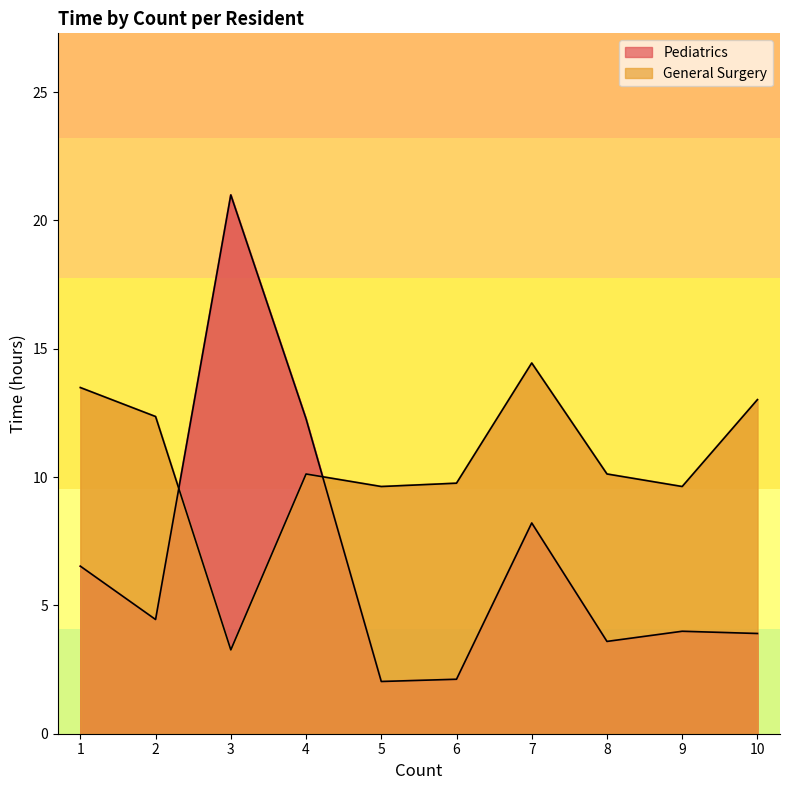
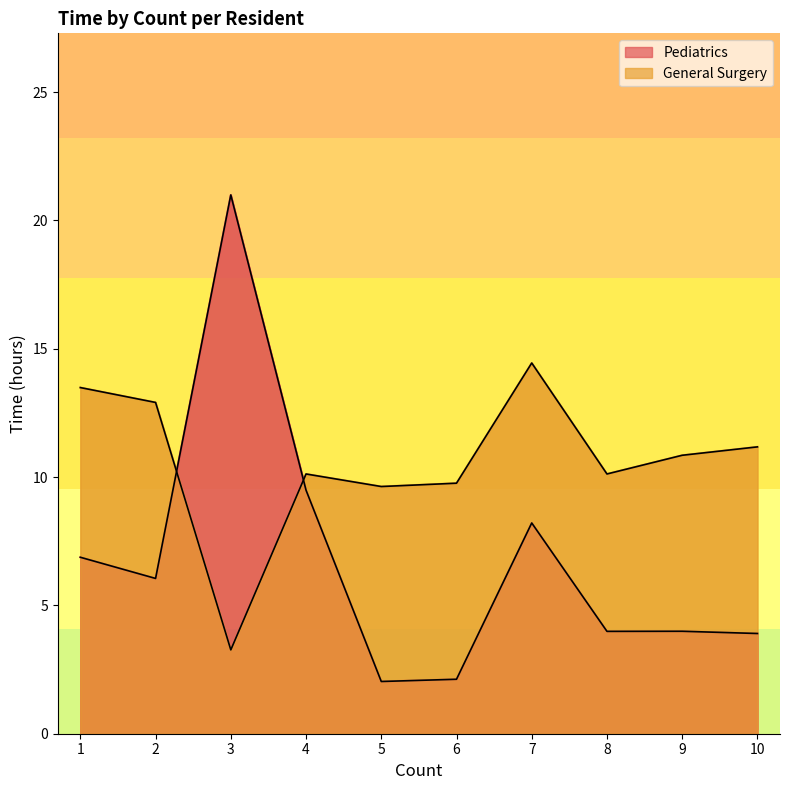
  {
    "Pediatrics": {
-     "1": 6.5,
-     "2": 4.5,
+     "1": 6.9,
+     "2": 6.1,
      "3": 21.0,
-     "4": 12.3,
+     "4": 9.5,
      "5": 2.0,
      "6": 2.1,
      "7": 8.2,
-     "8": 3.6,
+     "8": 4.0,
      "9": 4.0,
      "10": 3.9
    },
    "General Surgery": {
      "1": 13.5,
-     "2": 12.4,
+     "2": 12.9,
      "3": 3.3,
      "4": 10.1,
      "5": 9.6,
      "6": 9.8,
      "7": 14.4,
      "8": 10.1,
-     "9": 9.6,
-     "10": 13.0
+     "9": 10.8,
+     "10": 11.2
    }
  }
